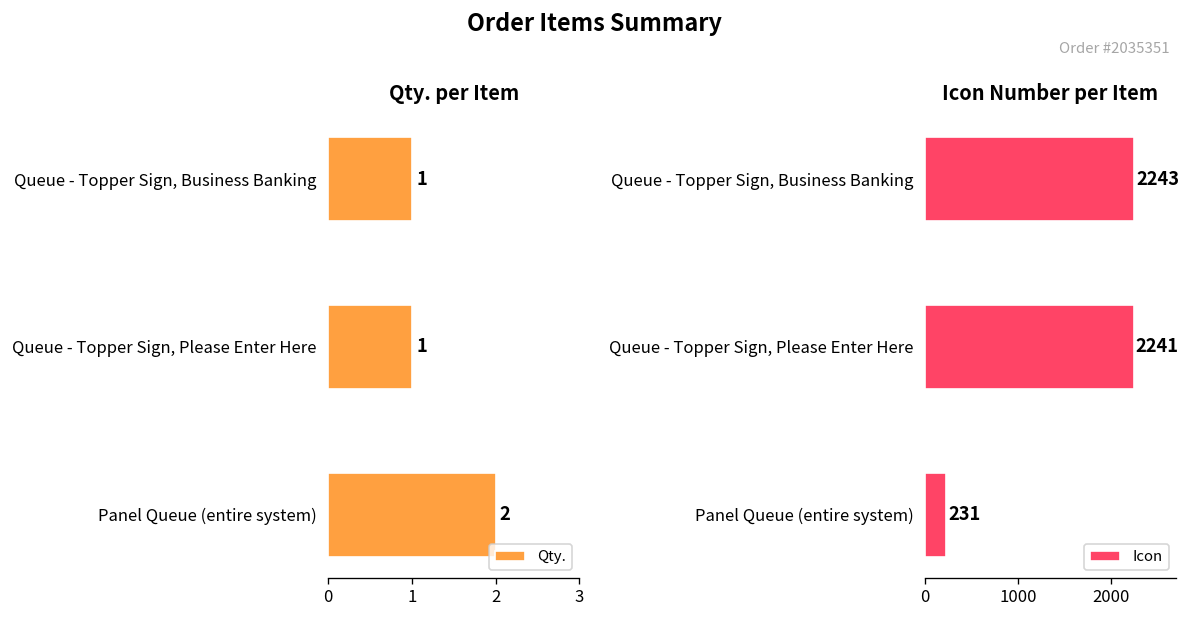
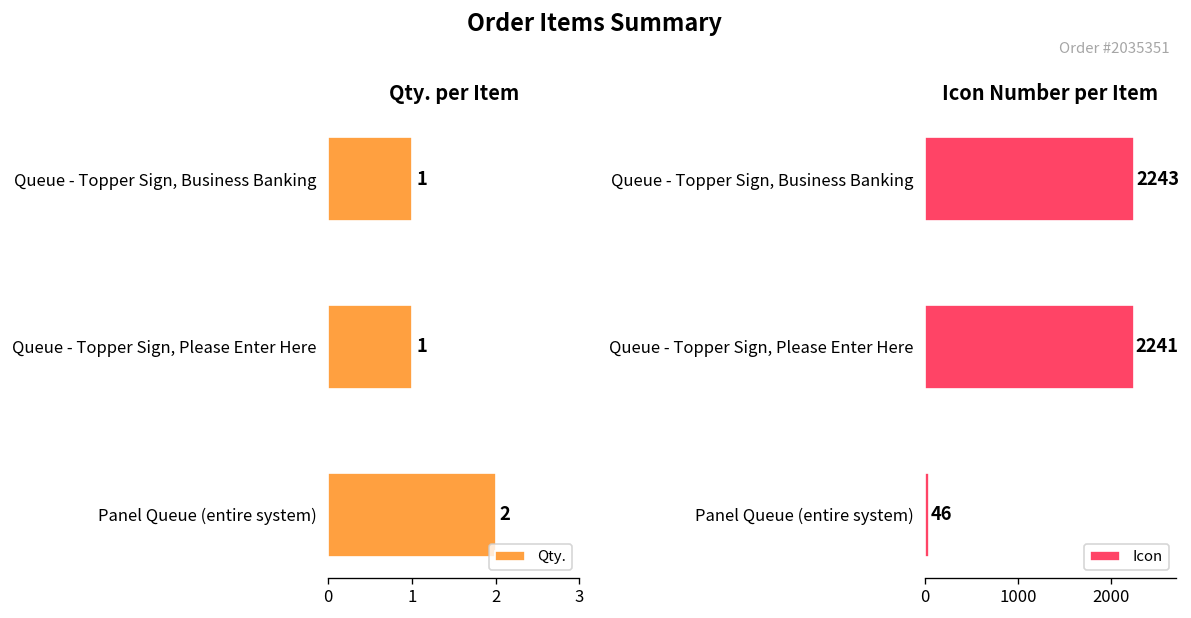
  {
    "Qty. per Item": {
      "Queue - Topper Sign, Business Banking": 1,
      "Queue - Topper Sign, Please Enter Here": 1,
      "Panel Queue (entire system)": 2
    },
    "Icon Number per Item": {
      "Queue - Topper Sign, Business Banking": 2243,
      "Queue - Topper Sign, Please Enter Here": 2241,
-     "Panel Queue (entire system)": 231
+     "Panel Queue (entire system)": 46
    }
  }
